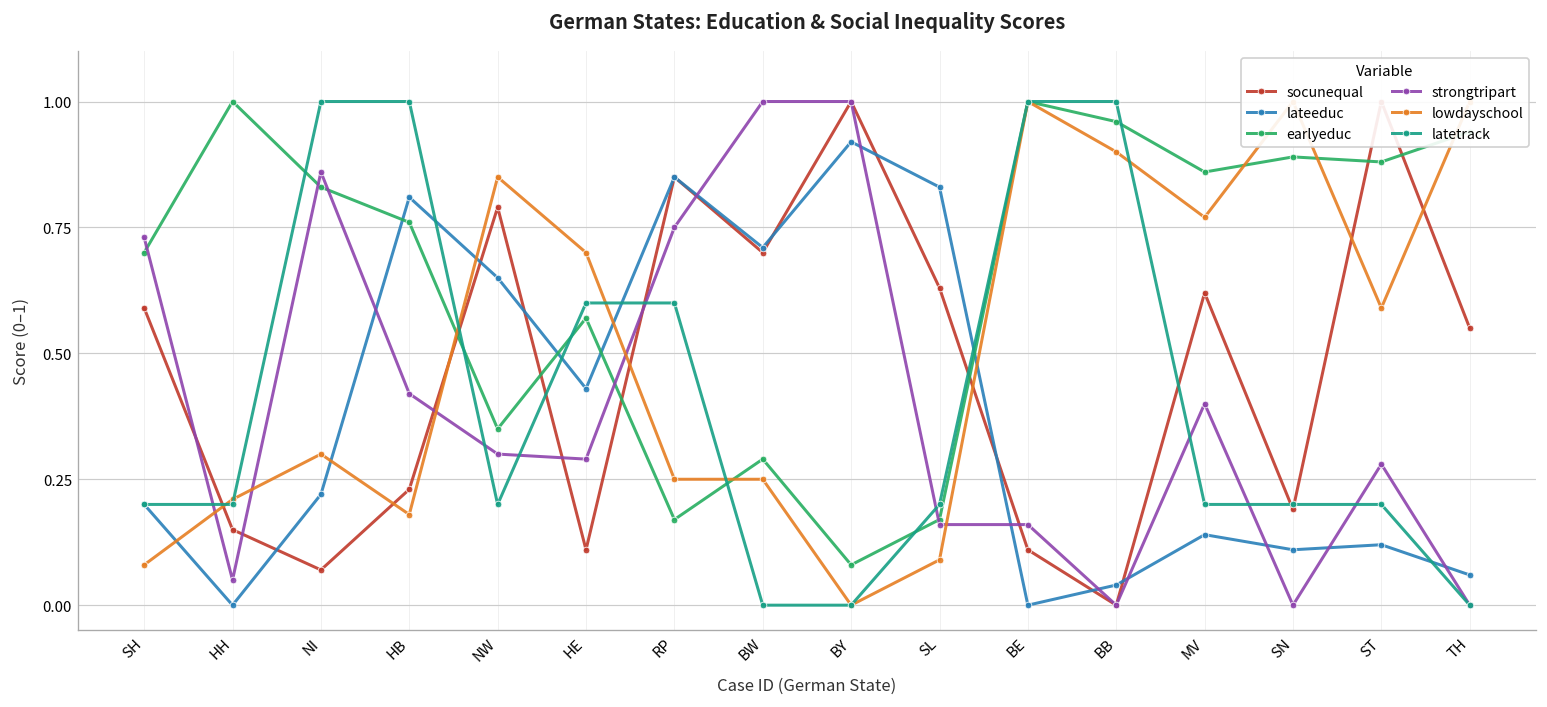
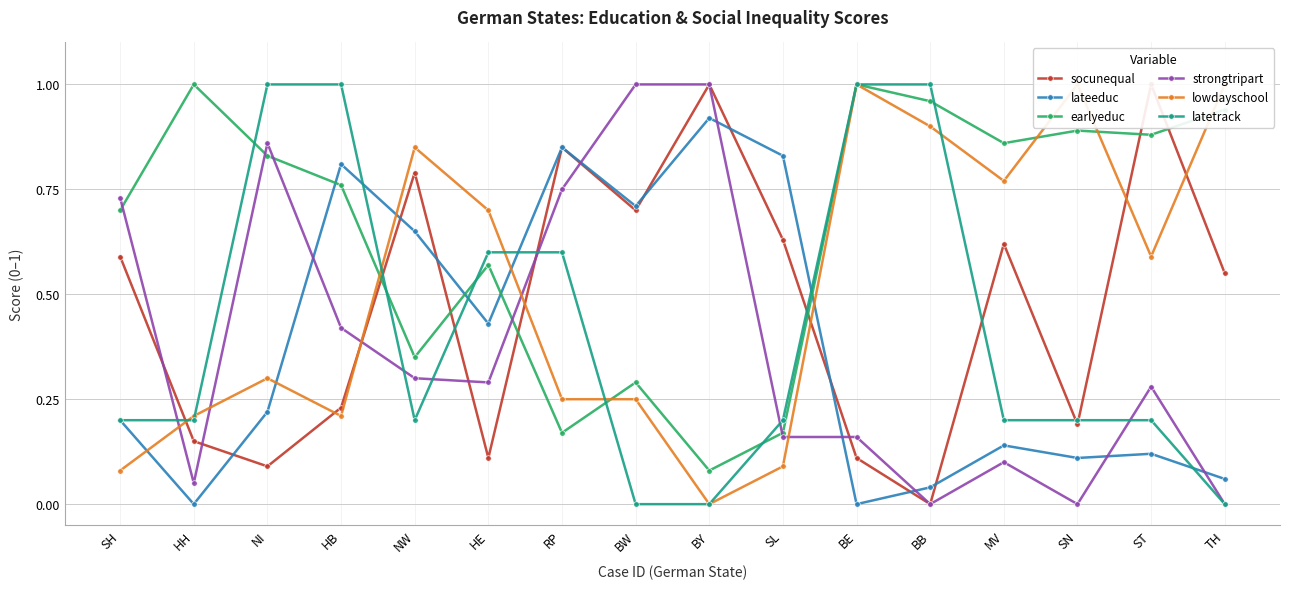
  {
    "socunequal": {
      "SH": 0.59,
      "HH": 0.15,
-     "NI": 0.07,
+     "NI": 0.09,
      "HB": 0.23,
      "NW": 0.79,
      "HE": 0.11,
      "BW": 0.70,
      "SL": 0.63,
      "BE": 0.11,
      "MV": 0.62,
      "SN": 0.19,
      "TH": 0.55
    },
    "lateeduc": {
      "HH": 0.00,
      "NI": 0.22,
      "HB": 0.81,
      "NW": 0.65,
      "HE": 0.43,
      "BW": 0.71,
      "BY": 0.92,
      "SL": 0.83,
      "BE": 0.00,
      "BB": 0.04,
      "MV": 0.14,
      "SN": 0.11,
      "ST": 0.12,
      "TH": 0.06
    },
    "strongtripart": {
      "SH": 0.73,
      "HH": 0.05,
      "NI": 0.86,
      "HB": 0.42,
      "NW": 0.3,
      "HE": 0.29,
      "RP": 0.75,
      "BW": 1.0,
      "SL": 0.16,
      "BE": 0.16,
-     "MV": 0.4,
+     "MV": 0.1,
      "SN": 0.0,
      "ST": 0.28
    },
    "lowdayschool": {
      "SH": 0.08,
      "HH": 0.21,
      "NI": 0.30,
-     "HB": 0.18,
+     "HB": 0.21,
      "NW": 0.85,
      "HE": 0.70,
      "RP": 0.25,
      "BW": 0.25,
      "SL": 0.09,
      "BB": 0.90,
      "MV": 0.77,
      "ST": 0.59
    }
  }
